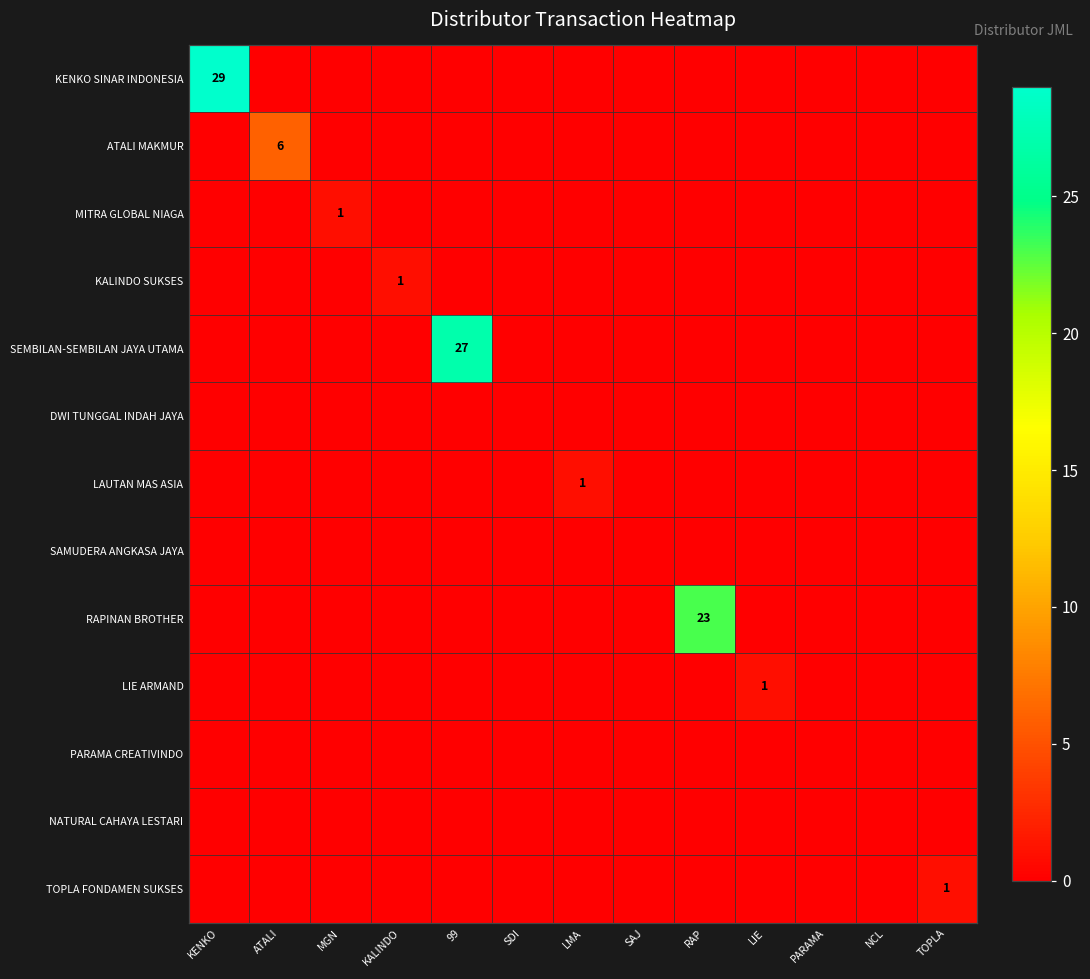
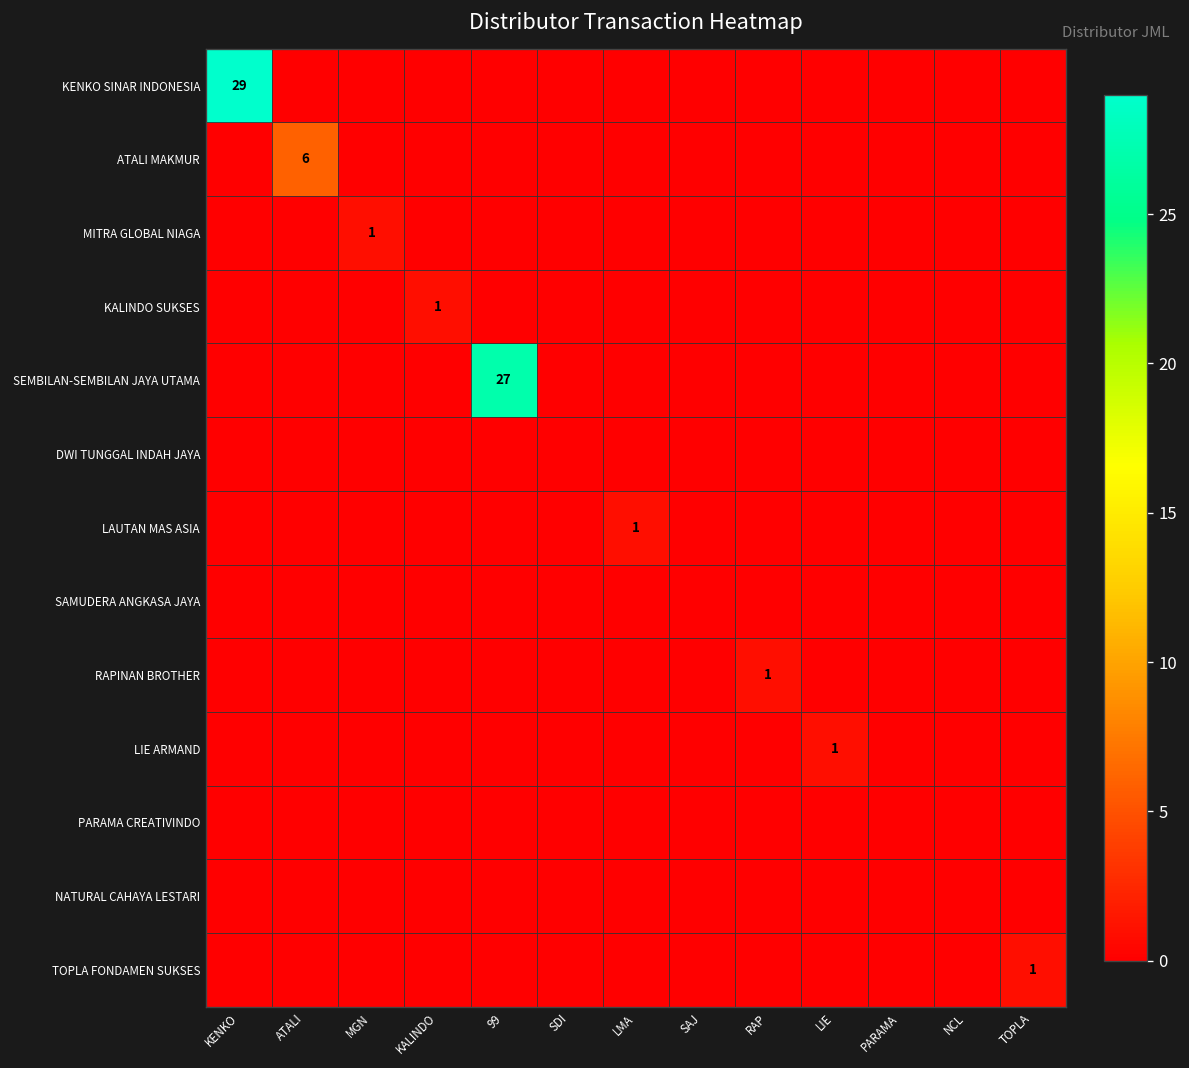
  {
    "KENKO SINAR INDONESIA": {
      "KENKO": 29
    },
    "ATALI MAKMUR": {
      "ATALI": 6
    },
    "MITRA GLOBAL NIAGA": {
      "MGN": 1
    },
    "KALINDO SUKSES": {
      "KALINDO": 1
    },
    "SEMBILAN-SEMBILAN JAYA UTAMA": {
      "99": 27
    },
    "LAUTAN MAS ASIA": {
      "LMA": 1
    },
    "RAPINAN BROTHER": {
-     "RAP": 23
+     "RAP": 1
    },
    "LIE ARMAND": {
      "LIE": 1
    },
    "TOPLA FONDAMEN SUKSES": {
      "TOPLA": 1
    }
  }
